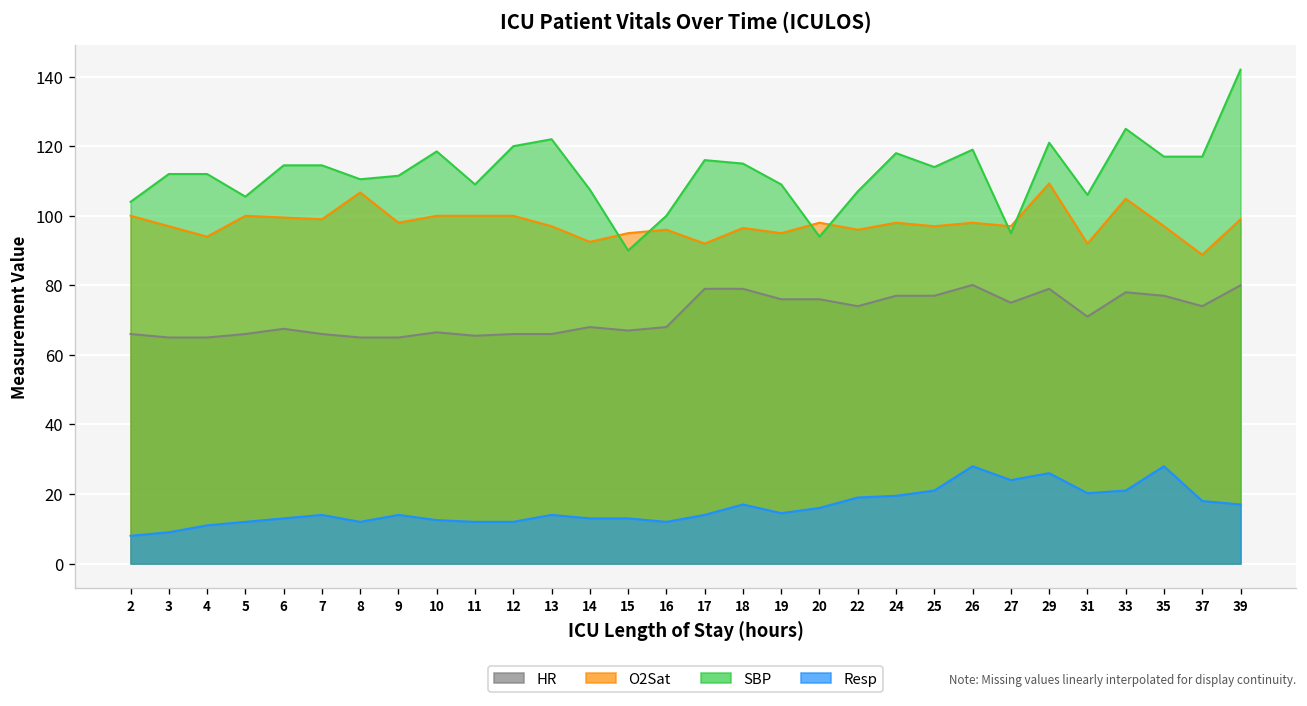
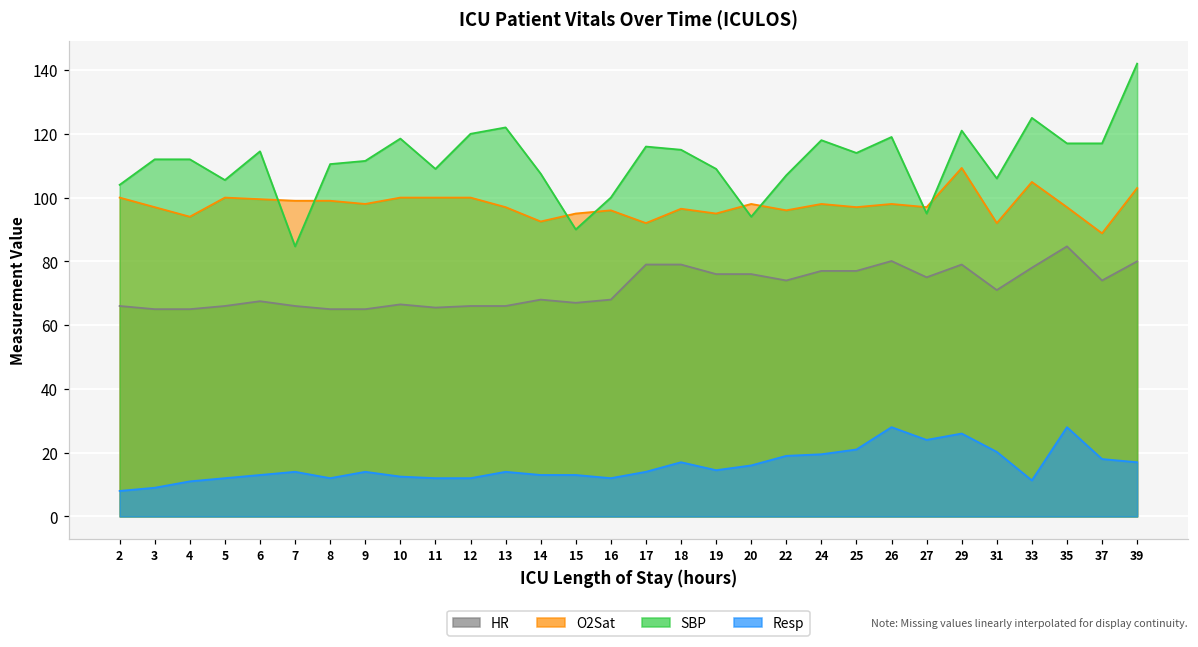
  {
    "HR": {
      "2": 66,
      "3": 65,
      "4": 65,
      "5": 66,
      "6": 68,
      "7": 66,
      "8": 65,
      "9": 65,
      "10": 67,
      "11": 66,
      "12": 66,
      "13": 66,
      "14": 68,
      "15": 67,
      "16": 68,
      "17": 79,
      "18": 79,
      "19": 76,
      "20": 76,
      "22": 74,
      "24": 77,
      "25": 77,
      "26": 80,
      "27": 75,
      "29": 79,
      "31": 71,
      "33": 78,
-     "35": 77,
+     "35": 85,
      "37": 74,
      "39": 80
    },
    "O2Sat": {
      "2": 100,
      "3": 97,
      "4": 94,
      "5": 100,
      "6": 100,
      "7": 99,
-     "8": 107,
+     "8": 99,
      "9": 98,
      "10": 100,
      "11": 100,
      "12": 100,
      "13": 97,
      "14": 93,
      "15": 95,
      "16": 96,
      "17": 92,
      "18": 97,
      "19": 95,
      "20": 98,
      "22": 96,
      "24": 98,
      "25": 97,
      "26": 98,
      "27": 97,
      "29": 109,
      "31": 92,
      "33": 105,
      "35": 97,
      "37": 89,
-     "39": 99
+     "39": 103
    },
    "SBP": {
      "2": 104,
      "3": 112,
      "4": 112,
      "5": 106,
      "6": 115,
-     "7": 115,
+     "7": 85,
      "8": 111,
      "9": 112,
      "10": 119,
      "11": 109,
      "12": 120,
      "13": 122,
      "14": 108,
      "15": 90,
      "16": 100,
      "17": 116,
      "18": 115,
      "19": 109,
      "20": 94,
      "22": 107,
      "24": 118,
      "25": 114,
      "26": 119,
      "27": 95,
      "29": 121,
      "31": 106,
      "33": 125,
      "35": 117,
      "37": 117,
      "39": 142
    },
    "Resp": {
      "2": 8,
      "3": 9,
      "4": 11,
      "5": 12,
      "6": 13,
      "7": 14,
      "8": 12,
      "9": 14,
      "10": 13,
      "11": 12,
      "12": 12,
      "13": 14,
      "14": 13,
      "15": 13,
      "16": 12,
      "17": 14,
      "18": 17,
      "19": 15,
      "20": 16,
      "22": 19,
      "24": 20,
      "25": 21,
      "26": 28,
      "27": 24,
      "29": 26,
      "31": 20,
-     "33": 21,
+     "33": 11,
      "35": 28,
      "37": 18,
      "39": 17
    }
  }
